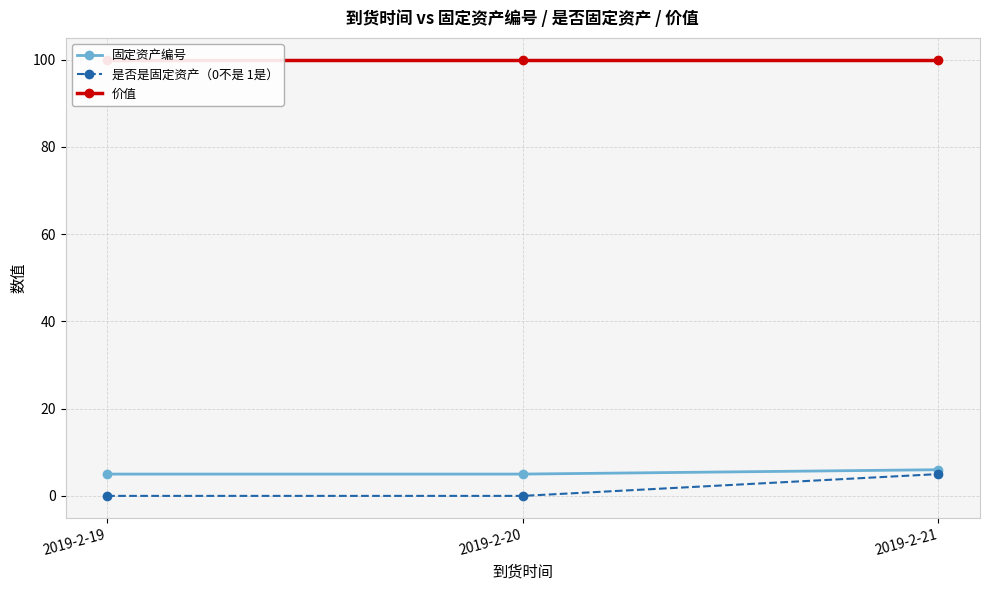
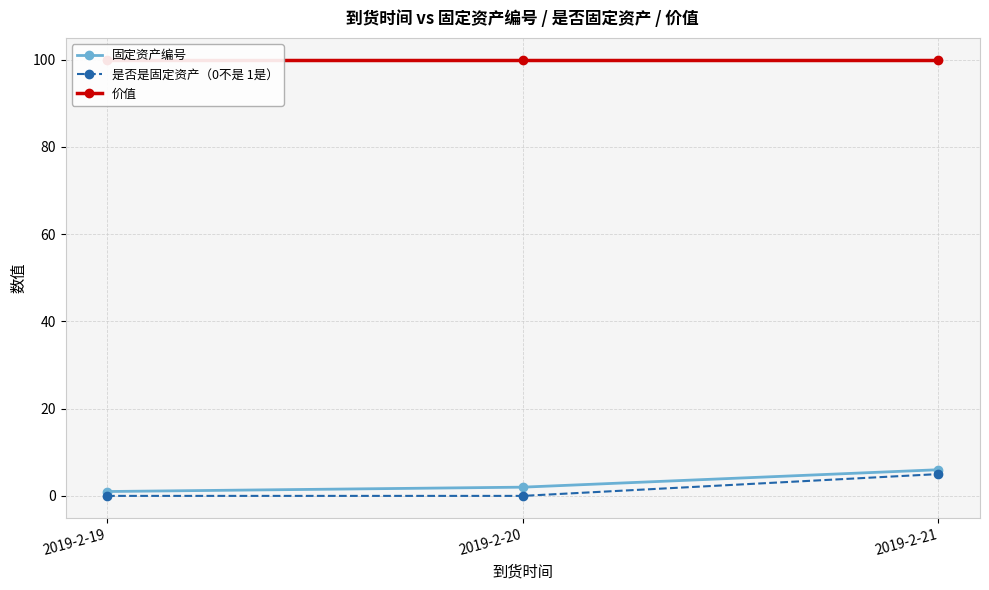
  {
    "固定资产编号": {
-     "2019-2-19": 5,
-     "2019-2-20": 5,
+     "2019-2-19": 1,
+     "2019-2-20": 2,
      "2019-2-21": 6
    },
    "是否是固定资产（0不是 1是）": {
      "2019-2-19": 0,
      "2019-2-20": 0,
      "2019-2-21": 5
    },
    "价值": {
      "2019-2-20": 100,
      "2019-2-21": 100
    }
  }
